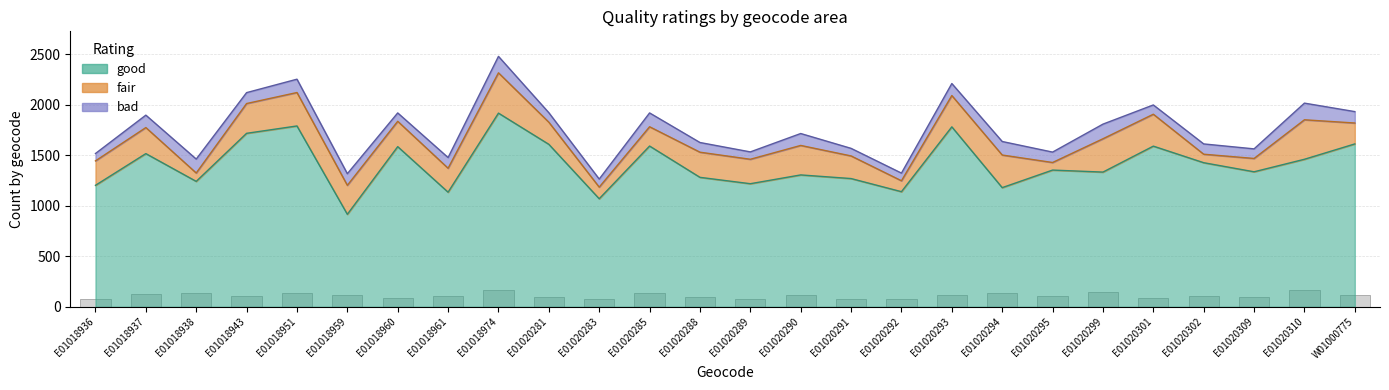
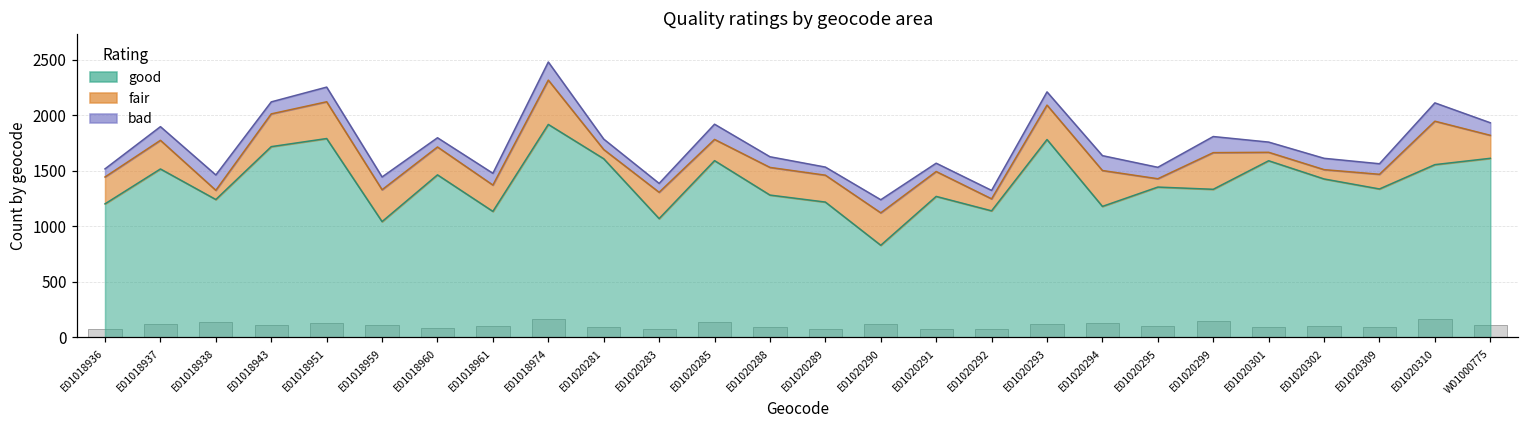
  {
    "good": {
      "E01018936": 1200,
      "E01018937": 1520,
      "E01018938": 1240,
      "E01018943": 1720,
      "E01018951": 1790,
-     "E01018959": 920,
-     "E01018960": 1590,
+     "E01018959": 1040,
+     "E01018960": 1460,
      "E01018961": 1140,
      "E01018974": 1920,
      "E01020281": 1610,
      "E01020283": 1070,
      "E01020285": 1590,
      "E01020288": 1280,
      "E01020289": 1220,
-     "E01020290": 1310,
+     "E01020290": 830,
      "E01020291": 1270,
      "E01020292": 1140,
      "E01020293": 1780,
      "E01020294": 1180,
      "E01020295": 1350,
      "E01020299": 1330,
      "E01020301": 1590,
      "E01020302": 1430,
      "E01020309": 1340,
-     "E01020310": 1460,
+     "E01020310": 1560,
      "W01000775": 1610
    },
    "fair": {
      "E01018936": 240,
      "E01018937": 260,
      "E01018938": 80,
      "E01018943": 300,
      "E01018951": 330,
      "E01018959": 290,
      "E01018960": 250,
      "E01018961": 240,
      "E01018974": 400,
-     "E01020281": 220,
-     "E01020283": 120,
+     "E01020281": 80,
+     "E01020283": 240,
      "E01020285": 190,
      "E01020288": 250,
      "E01020289": 240,
      "E01020290": 290,
      "E01020291": 220,
      "E01020292": 110,
      "E01020293": 310,
      "E01020294": 320,
      "E01020295": 80,
      "E01020299": 330,
-     "E01020301": 320,
+     "E01020301": 80,
      "E01020302": 80,
      "E01020309": 130,
      "E01020310": 390,
      "W01000775": 210
    },
    "bad": {
      "E01018936": 70,
      "E01018937": 120,
      "E01018938": 140,
      "E01018943": 110,
      "E01018951": 130,
      "E01018959": 120,
      "E01018960": 80,
      "E01018961": 110,
      "E01018974": 160,
      "E01020281": 90,
      "E01020283": 80,
      "E01020285": 140,
      "E01020288": 100,
      "E01020289": 70,
      "E01020290": 120,
      "E01020291": 80,
      "E01020292": 80,
      "E01020293": 120,
      "E01020294": 130,
      "E01020295": 100,
      "E01020299": 150,
      "E01020301": 90,
      "E01020302": 100,
      "E01020309": 100,
      "E01020310": 170,
      "W01000775": 110
    }
  }
